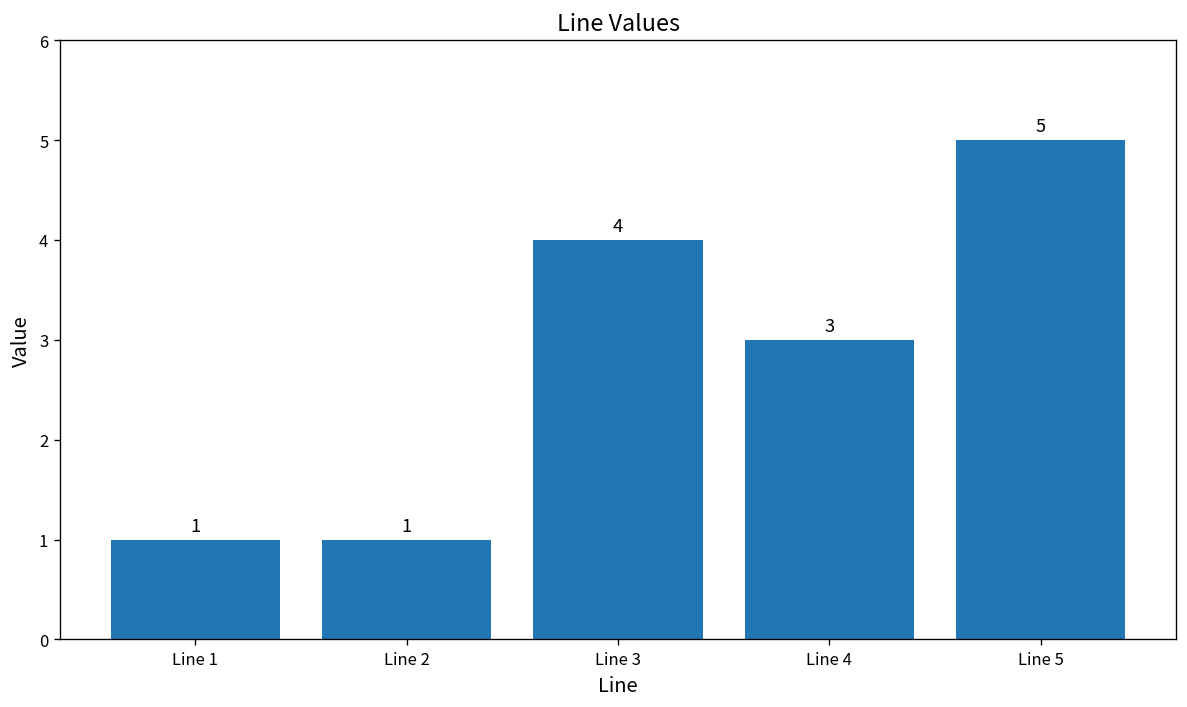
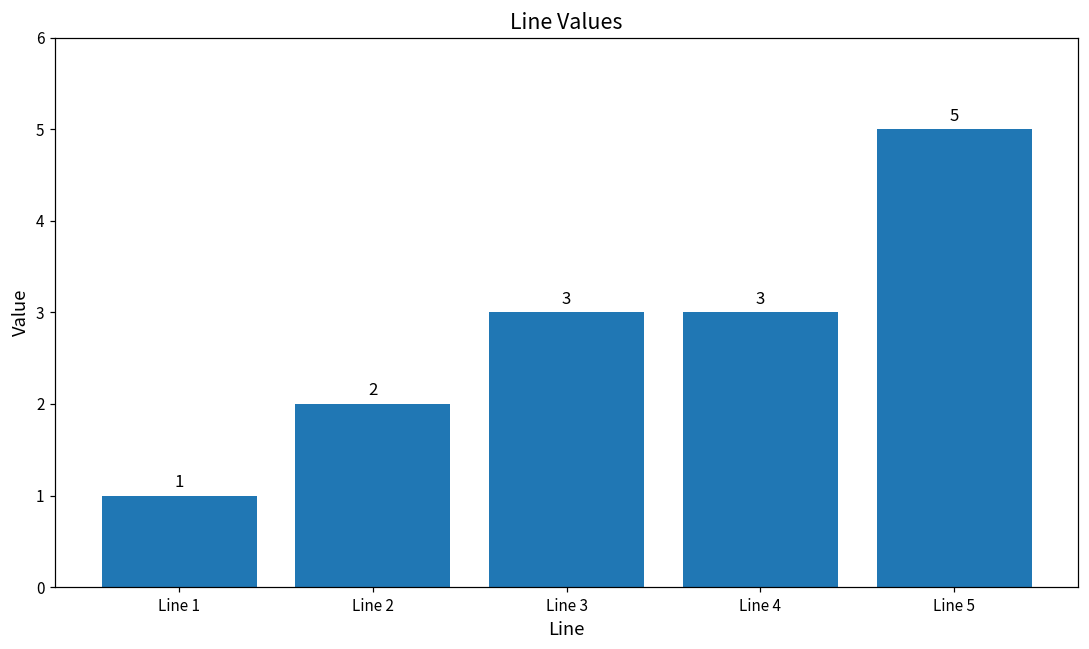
  {
    "Line 1": 1,
-   "Line 2": 1,
-   "Line 3": 4,
+   "Line 2": 2,
+   "Line 3": 3,
    "Line 4": 3,
    "Line 5": 5
  }
